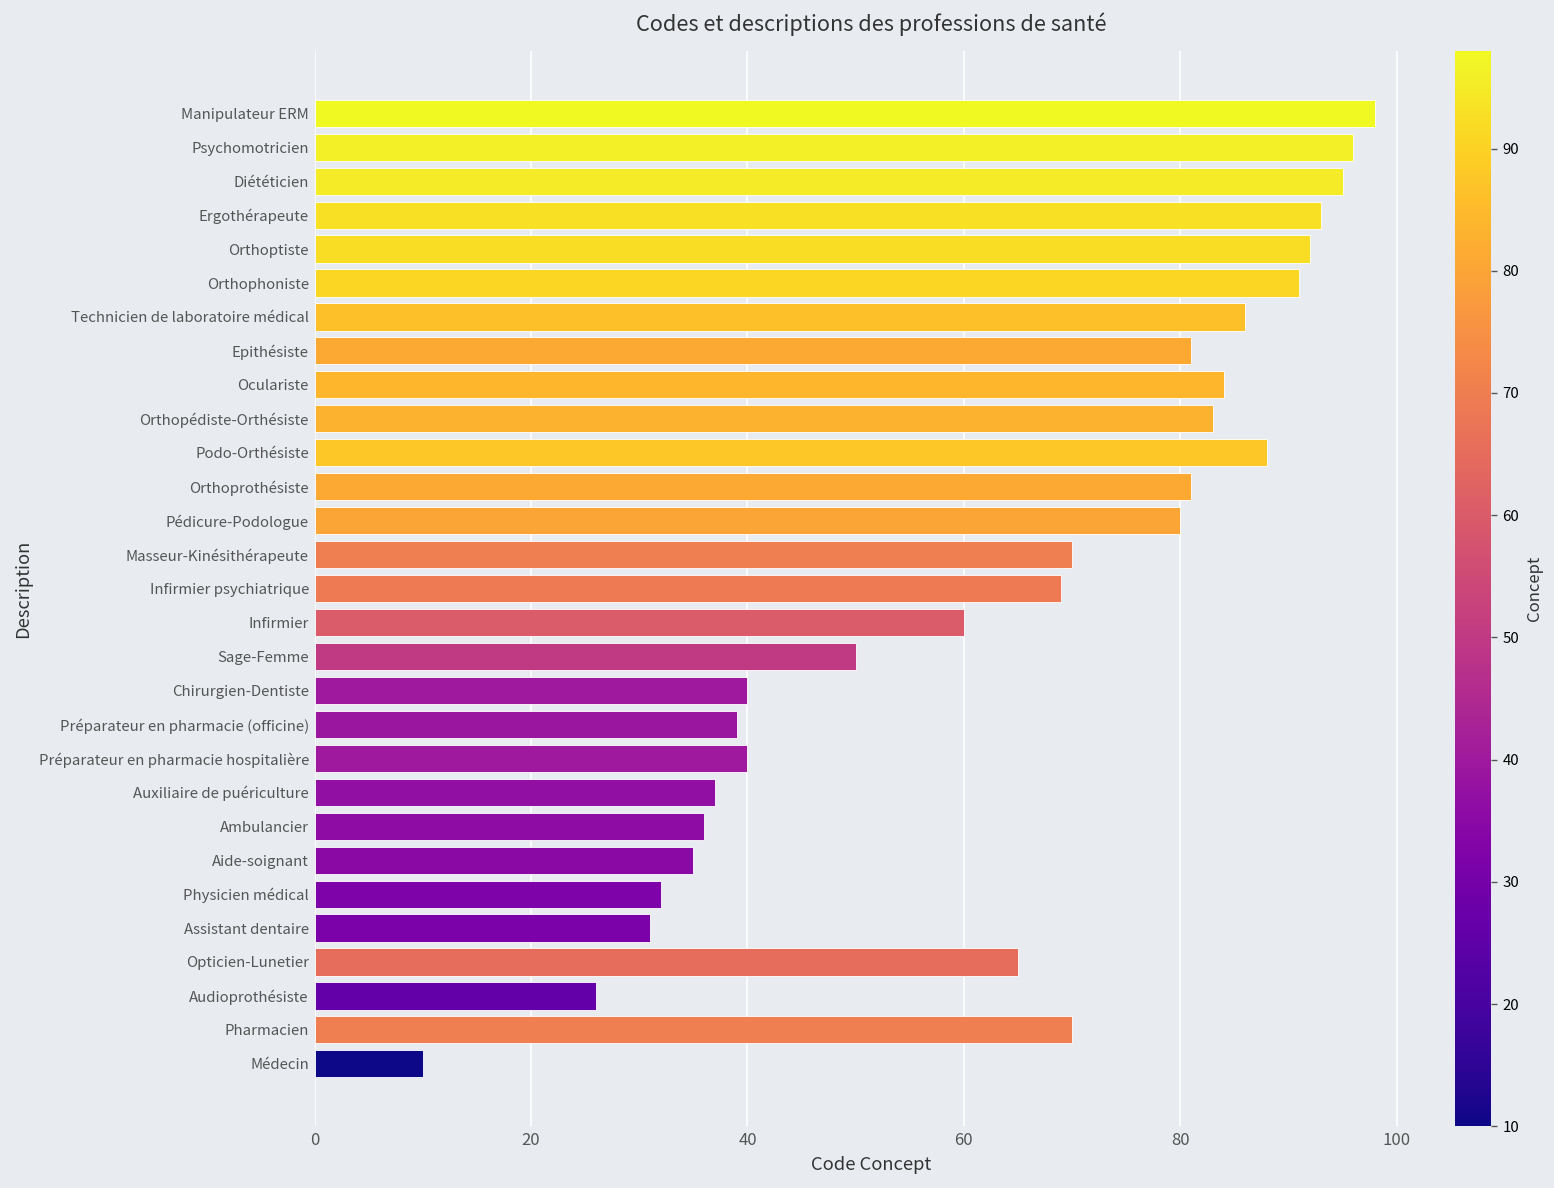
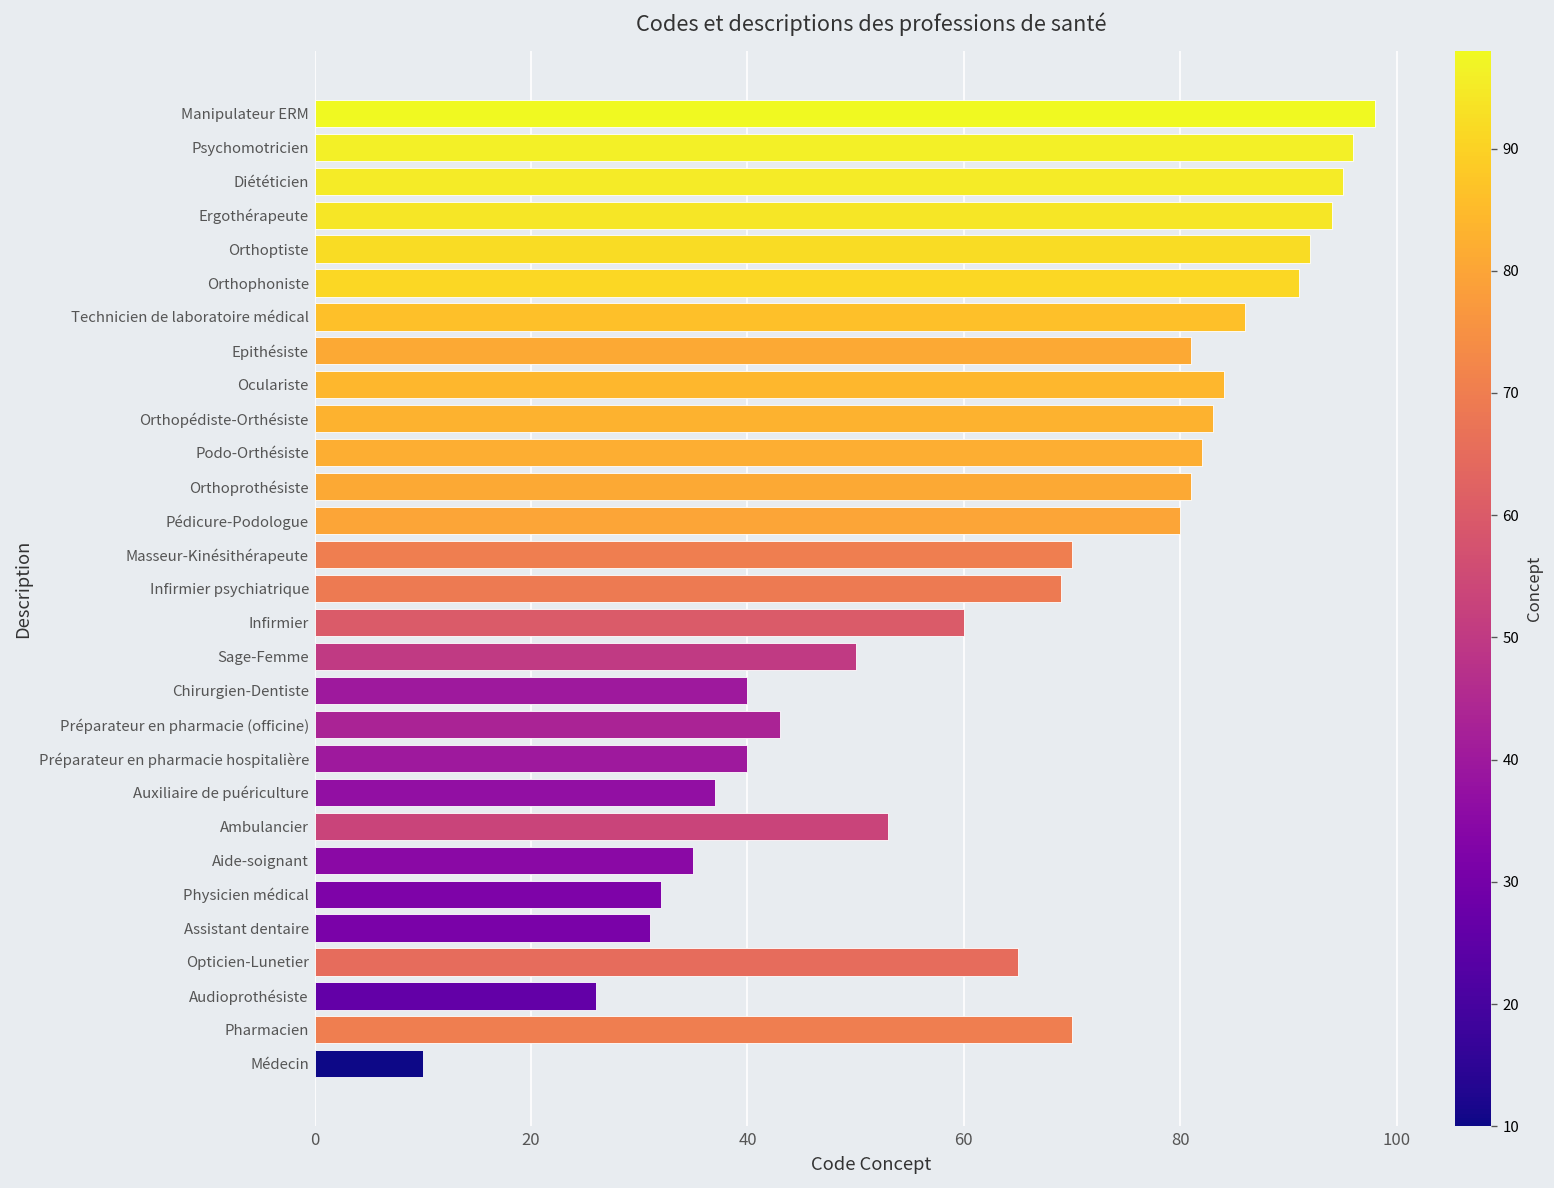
  {
    "Manipulateur ERM": 98,
    "Psychomotricien": 96,
    "Diététicien": 95,
-   "Ergothérapeute": 93,
+   "Ergothérapeute": 94,
    "Orthoptiste": 92,
    "Orthophoniste": 91,
    "Technicien de laboratoire médical": 86,
    "Epithésiste": 81,
    "Oculariste": 84,
    "Orthopédiste-Orthésiste": 83,
-   "Podo-Orthésiste": 88,
+   "Podo-Orthésiste": 82,
    "Orthoprothésiste": 81,
    "Pédicure-Podologue": 80,
    "Masseur-Kinésithérapeute": 70,
    "Infirmier psychiatrique": 69,
    "Infirmier": 60,
    "Sage-Femme": 50,
    "Chirurgien-Dentiste": 40,
-   "Préparateur en pharmacie (officine)": 39,
+   "Préparateur en pharmacie (officine)": 43,
    "Préparateur en pharmacie hospitalière": 40,
    "Auxiliaire de puériculture": 37,
-   "Ambulancier": 36,
+   "Ambulancier": 53,
    "Aide-soignant": 35,
    "Physicien médical": 32,
    "Assistant dentaire": 31,
    "Opticien-Lunetier": 65,
    "Audioprothésiste": 26,
    "Pharmacien": 70,
    "Médecin": 10
  }
